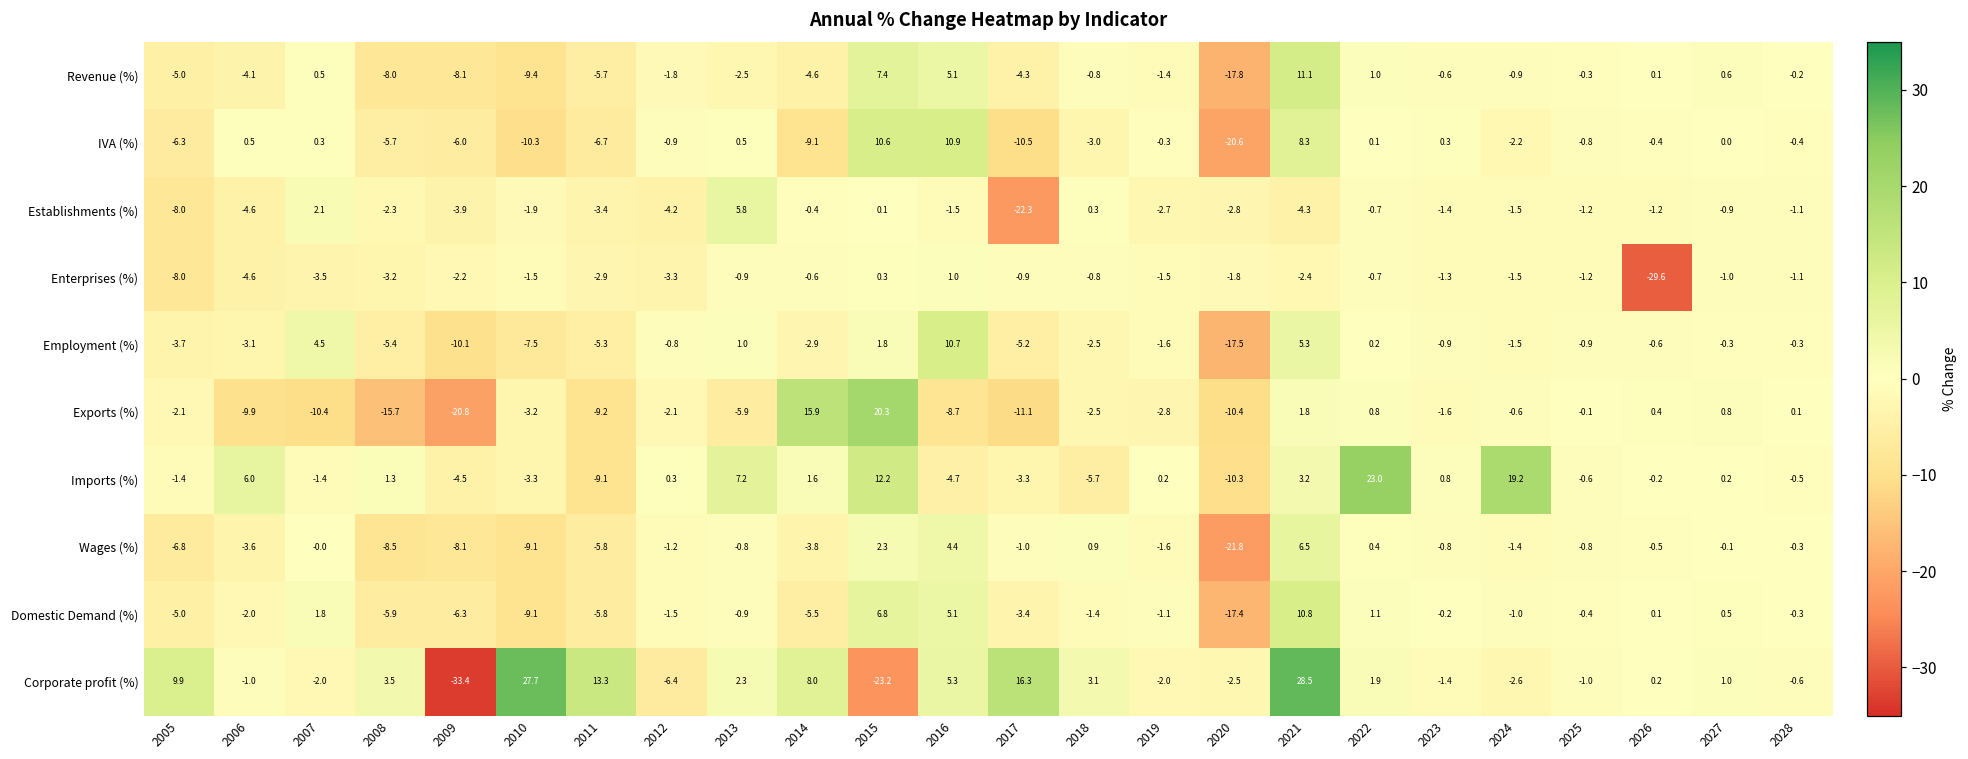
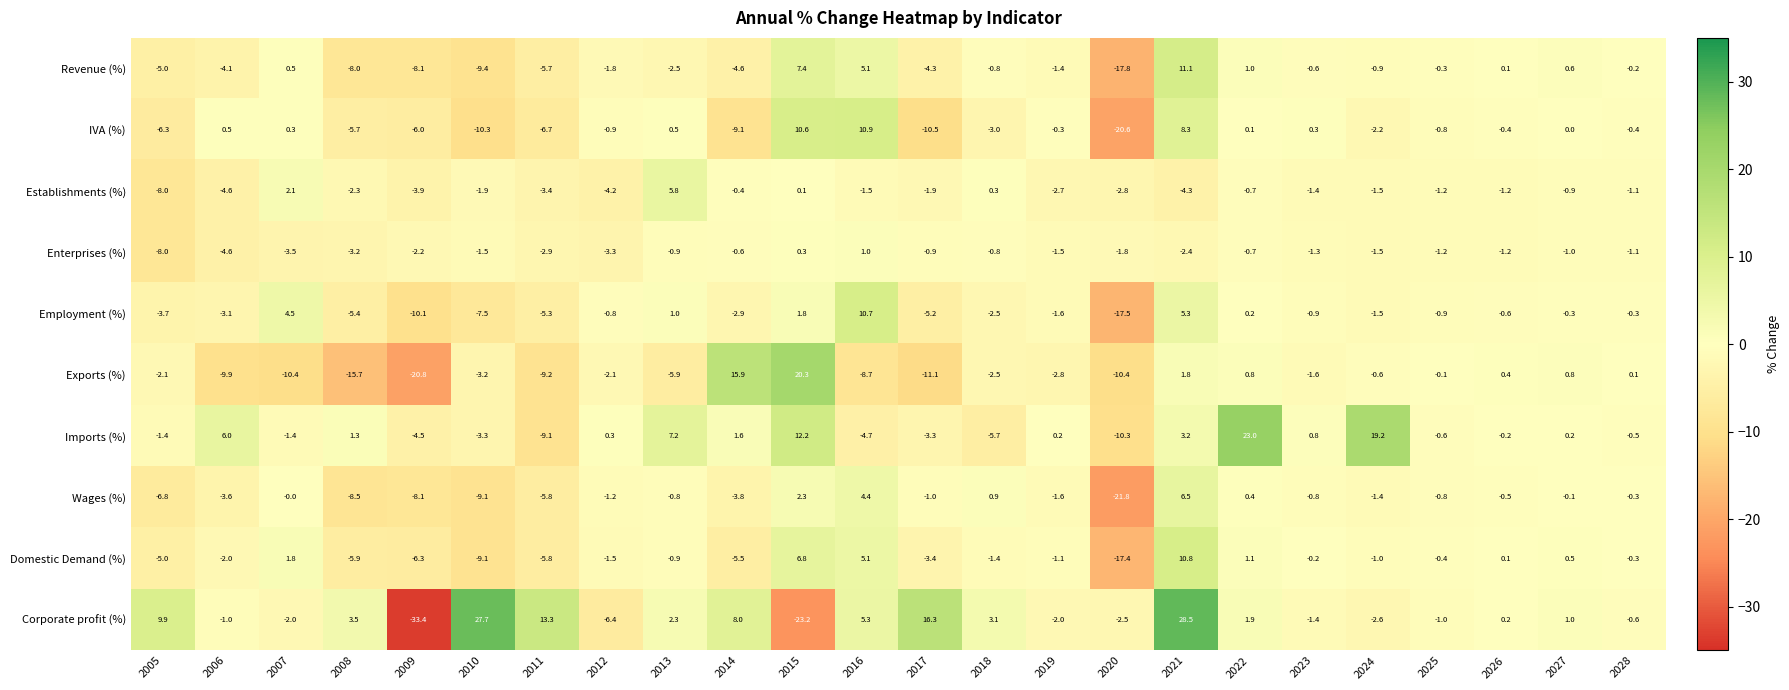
  {
    "Establishments (%)": {
      "2005": -8.0,
      "2006": -4.6,
      "2007": 2.1,
      "2008": -2.3,
      "2009": -3.9,
      "2010": -1.9,
      "2011": -3.4,
      "2012": -4.2,
      "2013": 5.8,
      "2014": -0.4,
      "2015": 0.1,
      "2016": -1.5,
-     "2017": -22.3,
+     "2017": -1.9,
      "2018": 0.3,
      "2019": -2.7,
      "2020": -2.8,
      "2021": -4.3,
      "2022": -0.7,
      "2023": -1.4,
      "2024": -1.5,
      "2025": -1.2,
      "2026": -1.2,
      "2027": -0.9,
      "2028": -1.1
    },
    "Enterprises (%)": {
      "2005": -8.0,
      "2006": -4.6,
      "2007": -3.5,
      "2008": -3.2,
      "2009": -2.2,
      "2010": -1.5,
      "2011": -2.9,
      "2012": -3.3,
      "2013": -0.9,
      "2014": -0.6,
      "2015": 0.3,
      "2016": 1.0,
      "2017": -0.9,
      "2018": -0.8,
      "2019": -1.5,
      "2020": -1.8,
      "2021": -2.4,
      "2022": -0.7,
      "2023": -1.3,
      "2024": -1.5,
      "2025": -1.2,
-     "2026": -29.6,
+     "2026": -1.2,
      "2027": -1.0,
      "2028": -1.1
    }
  }
